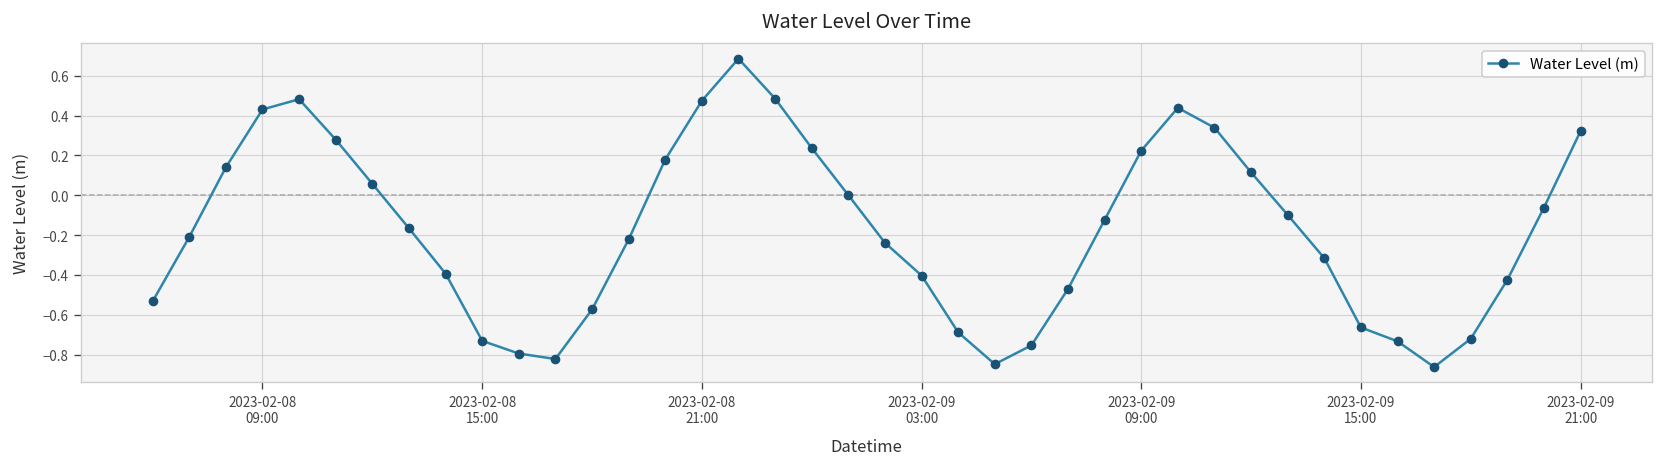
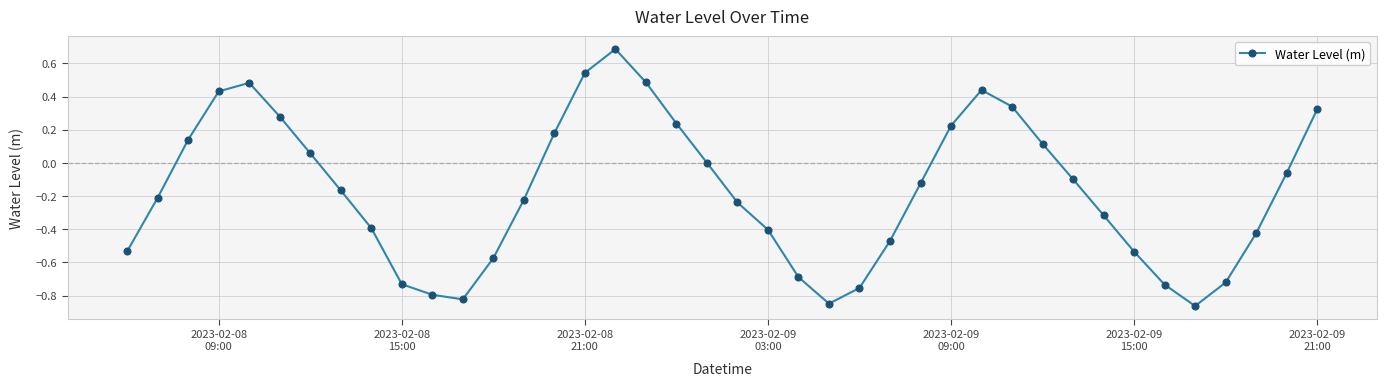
  {
    "2023-02-08 09:00": 0.43,
    "2023-02-08 15:00": -0.73,
-   "2023-02-08 21:00": 0.47,
+   "2023-02-08 21:00": 0.54,
    "2023-02-09 03:00": -0.40,
    "2023-02-09 09:00": 0.22,
-   "2023-02-09 15:00": -0.66,
+   "2023-02-09 15:00": -0.54,
    "2023-02-09 21:00": 0.32
  }
